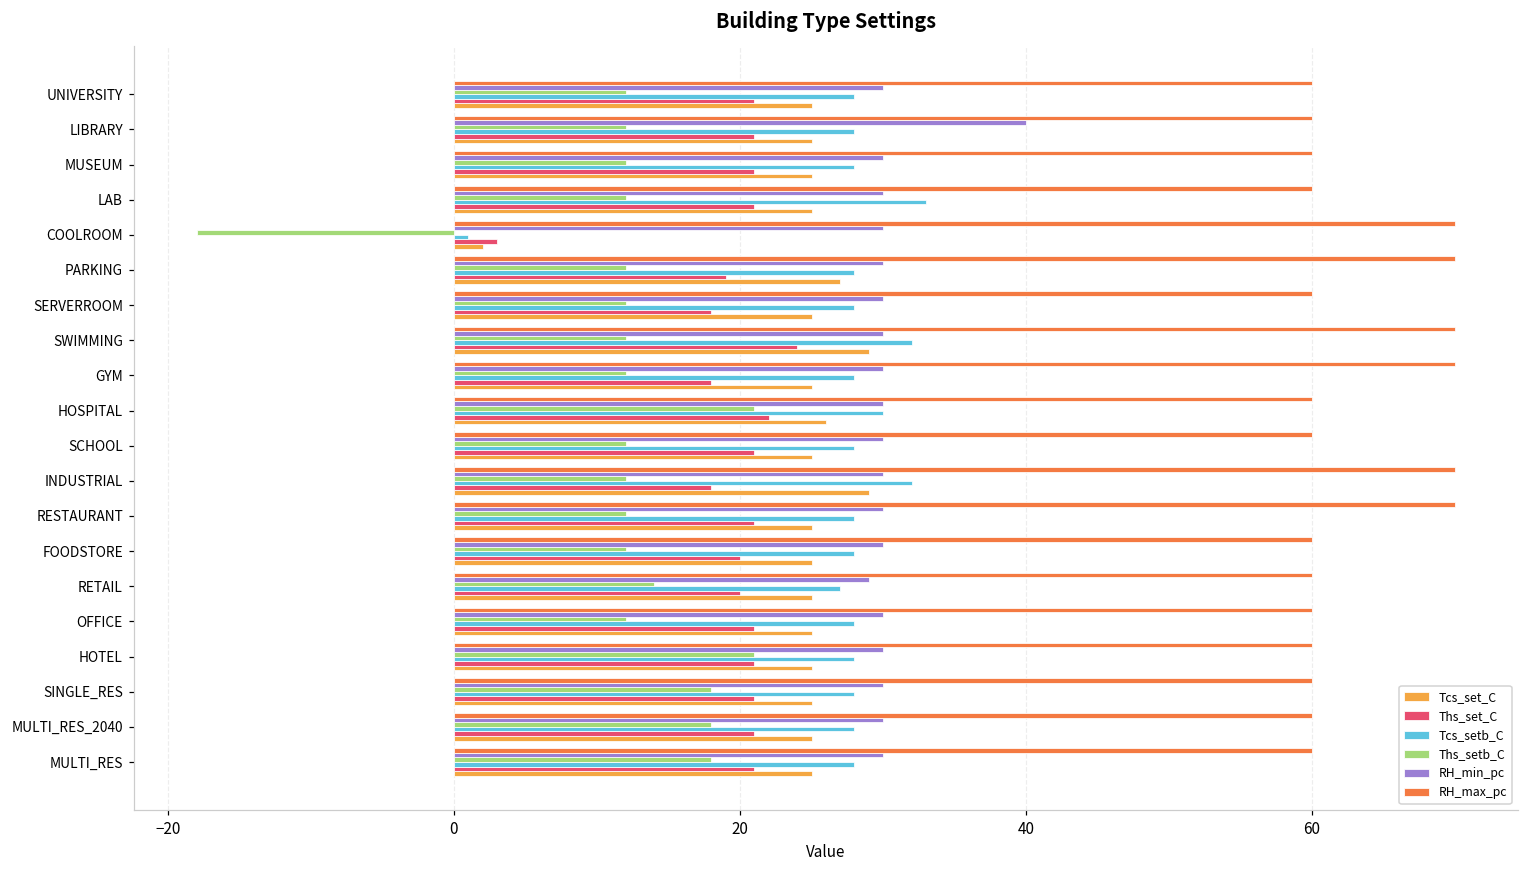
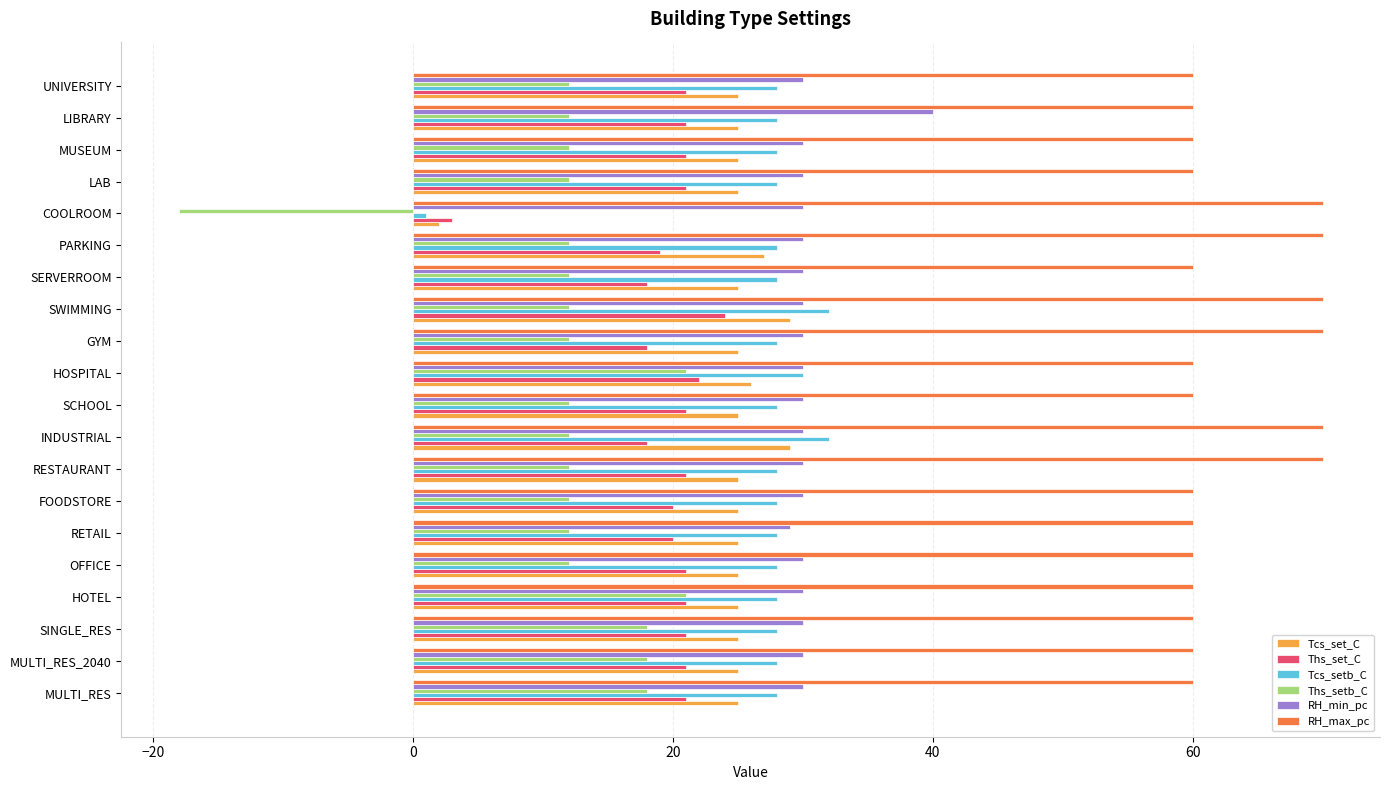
  {
    "Ths_set_C": {
      "UNIVERSITY": 21,
      "LIBRARY": 21,
      "MUSEUM": 21,
      "LAB": 21,
      "COOLROOM": 3,
      "PARKING": 19,
      "SERVERROOM": 18,
      "SWIMMING": 24,
      "GYM": 18,
      "HOSPITAL": 22,
      "SCHOOL": 21,
      "INDUSTRIAL": 18,
      "RESTAURANT": 21,
      "FOODSTORE": 20,
      "RETAIL": 20,
      "OFFICE": 21,
      "HOTEL": 21,
      "SINGLE_RES": 21,
      "MULTI_RES_2040": 21,
      "MULTI_RES": 21
    },
    "Tcs_setb_C": {
      "UNIVERSITY": 28,
      "LIBRARY": 28,
      "MUSEUM": 28,
-     "LAB": 33,
+     "LAB": 28,
      "COOLROOM": 1,
      "PARKING": 28,
      "SERVERROOM": 28,
      "SWIMMING": 32,
      "GYM": 28,
      "HOSPITAL": 30,
      "SCHOOL": 28,
      "INDUSTRIAL": 32,
      "RESTAURANT": 28,
      "FOODSTORE": 28,
-     "RETAIL": 27,
+     "RETAIL": 28,
      "OFFICE": 28,
      "HOTEL": 28,
      "SINGLE_RES": 28,
      "MULTI_RES_2040": 28,
      "MULTI_RES": 28
    },
    "Ths_setb_C": {
      "UNIVERSITY": 12,
      "LIBRARY": 12,
      "MUSEUM": 12,
      "LAB": 12,
      "COOLROOM": -18,
      "PARKING": 12,
      "SERVERROOM": 12,
      "SWIMMING": 12,
      "GYM": 12,
      "HOSPITAL": 21,
      "SCHOOL": 12,
      "INDUSTRIAL": 12,
      "RESTAURANT": 12,
      "FOODSTORE": 12,
-     "RETAIL": 14,
+     "RETAIL": 12,
      "OFFICE": 12,
      "HOTEL": 21,
      "SINGLE_RES": 18,
      "MULTI_RES_2040": 18,
      "MULTI_RES": 18
    },
    "RH_min_pc": {
      "UNIVERSITY": 30,
      "LIBRARY": 40,
      "MUSEUM": 30,
      "LAB": 30,
      "COOLROOM": 30,
      "PARKING": 30,
      "SERVERROOM": 30,
      "SWIMMING": 30,
      "GYM": 30,
      "HOSPITAL": 30,
      "SCHOOL": 30,
      "INDUSTRIAL": 30,
      "RESTAURANT": 30,
      "FOODSTORE": 30,
      "RETAIL": 29,
      "OFFICE": 30,
      "HOTEL": 30,
      "SINGLE_RES": 30,
      "MULTI_RES_2040": 30,
      "MULTI_RES": 30
    }
  }
